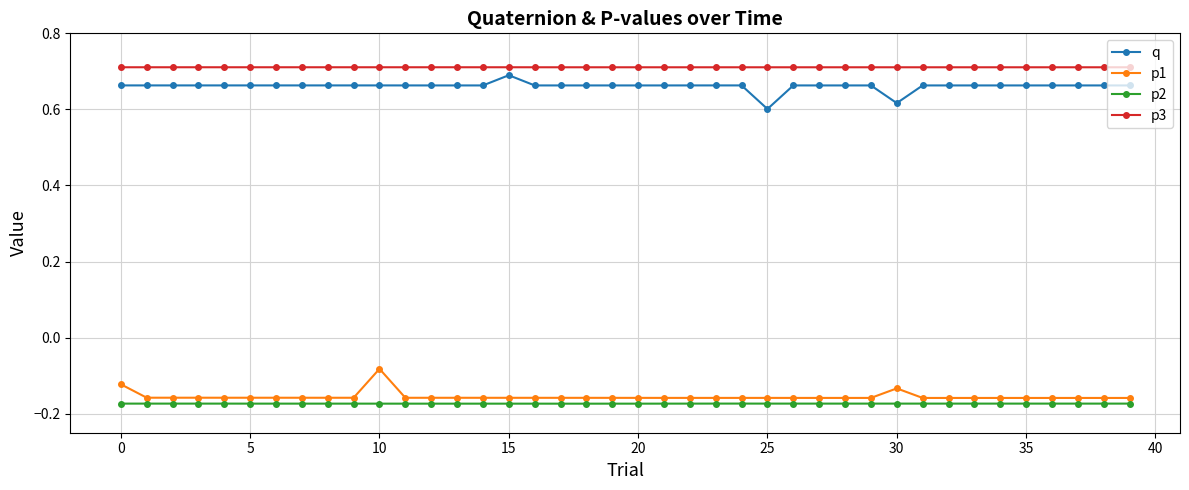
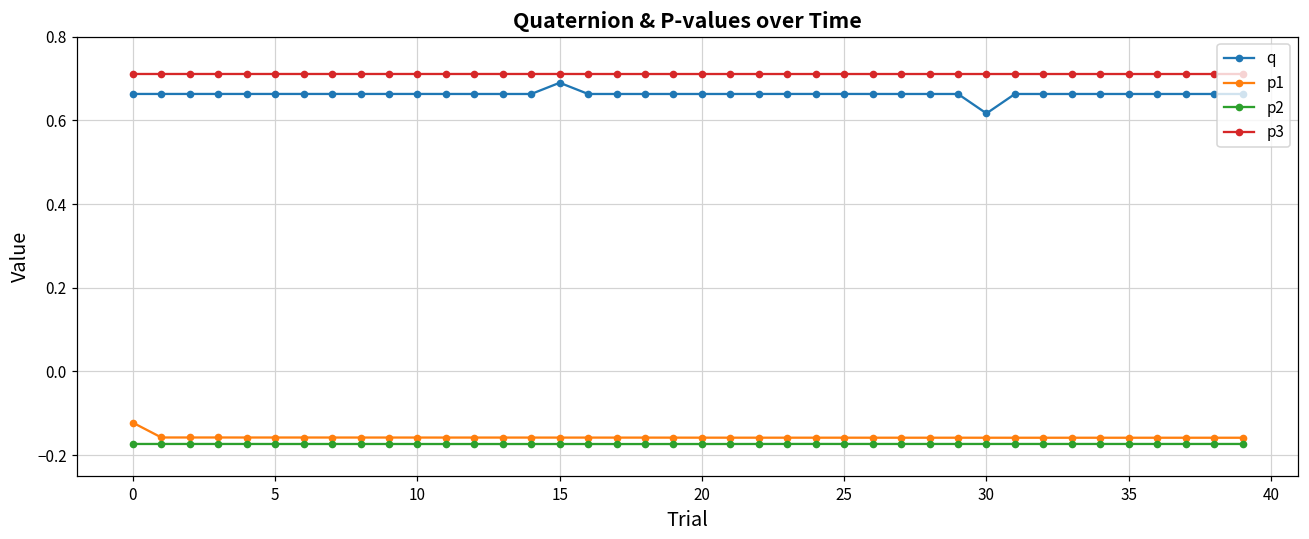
  {
    "q": {
      "0": 0.66,
      "5": 0.66,
      "10": 0.66,
      "15": 0.69,
      "20": 0.66,
-     "25": 0.60,
+     "25": 0.66,
      "30": 0.62,
      "35": 0.66
    },
    "p1": {
      "0": -0.12,
      "5": -0.16,
-     "10": -0.08,
+     "10": -0.16,
      "15": -0.16,
      "20": -0.16,
      "25": -0.16,
-     "30": -0.13,
+     "30": -0.16,
      "35": -0.16
    },
    "p2": {
      "0": -0.17,
      "5": -0.17,
      "10": -0.17,
      "15": -0.17,
      "20": -0.17,
      "25": -0.17,
      "30": -0.17,
      "35": -0.17
    },
    "p3": {
      "0": 0.71,
      "5": 0.71,
      "10": 0.71,
      "15": 0.71,
      "20": 0.71,
      "25": 0.71,
      "30": 0.71,
      "35": 0.71
    }
  }
